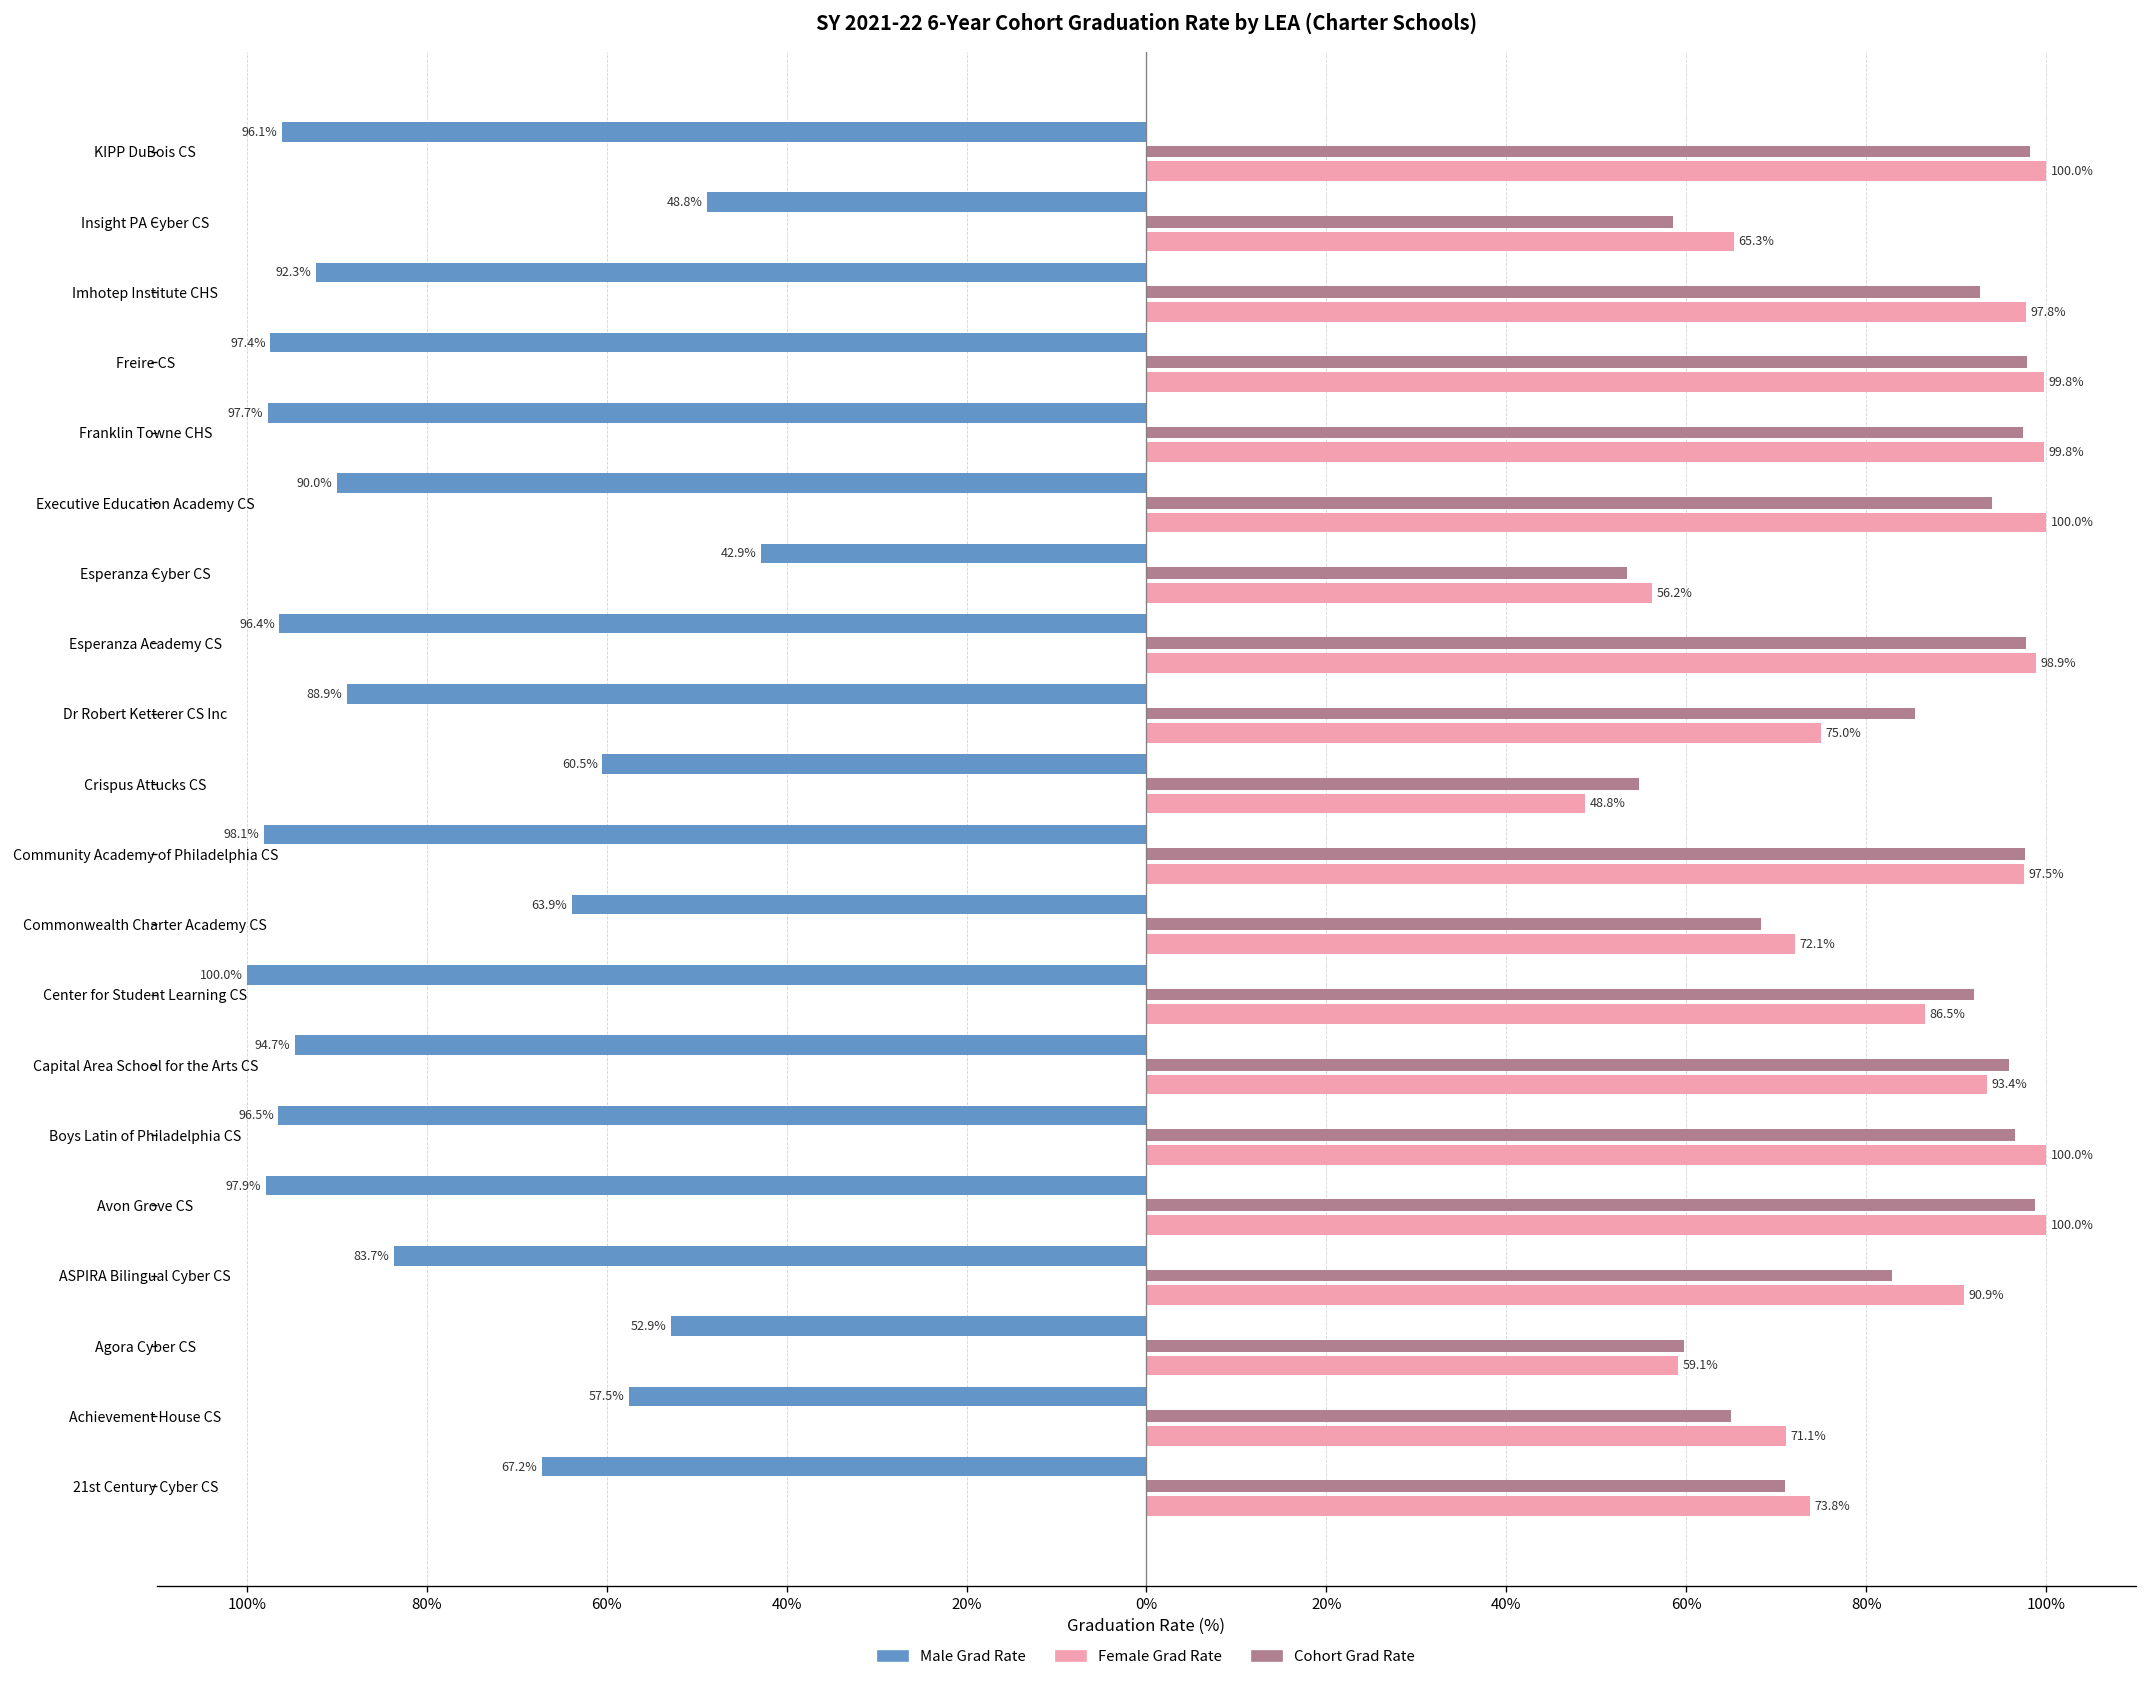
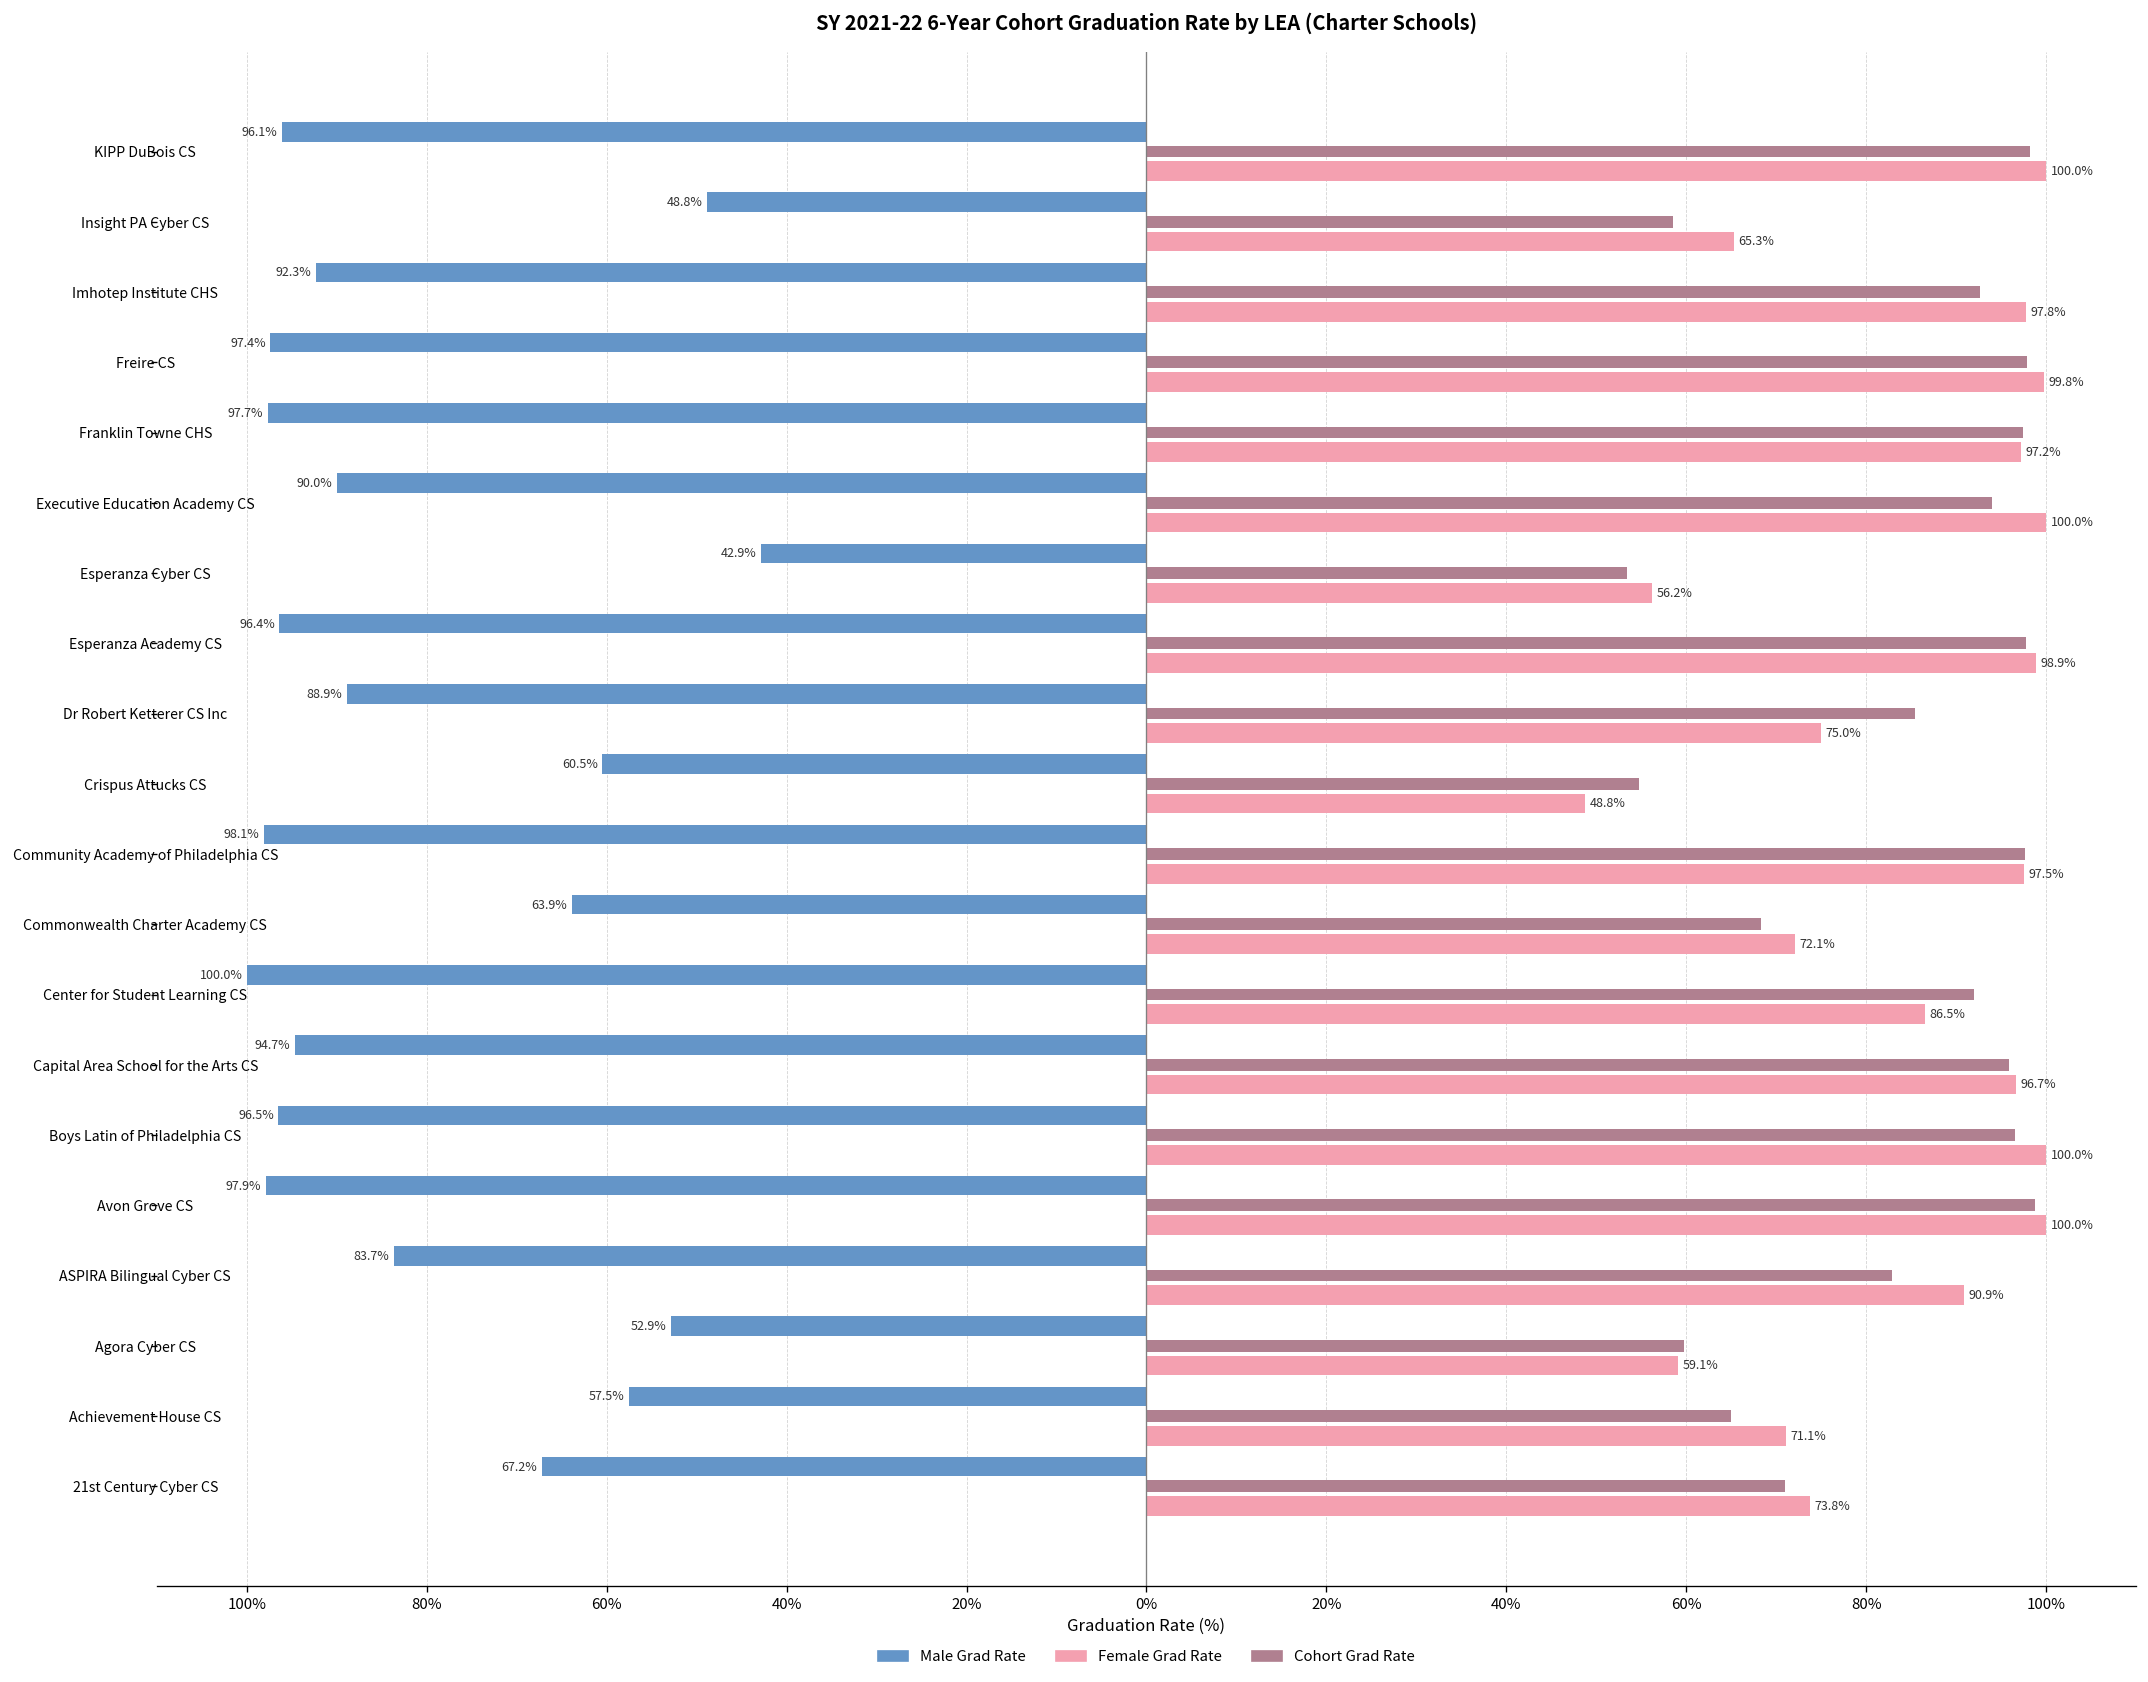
  {
    "Female Grad Rate": {
      "KIPP DuBois CS": "100.0%",
      "Insight PA Cyber CS": "65.3%",
      "Imhotep Institute CHS": "97.8%",
      "Freire CS": "99.8%",
-     "Franklin Towne CHS": "99.8%",
+     "Franklin Towne CHS": "97.2%",
      "Executive Education Academy CS": "100.0%",
      "Esperanza Cyber CS": "56.2%",
      "Esperanza Academy CS": "98.9%",
      "Dr Robert Ketterer CS Inc": "75.0%",
      "Crispus Attucks CS": "48.8%",
      "Community Academy of Philadelphia CS": "97.5%",
      "Commonwealth Charter Academy CS": "72.1%",
      "Center for Student Learning CS": "86.5%",
-     "Capital Area School for the Arts CS": "93.4%",
+     "Capital Area School for the Arts CS": "96.7%",
      "Boys Latin of Philadelphia CS": "100.0%",
      "Avon Grove CS": "100.0%",
      "ASPIRA Bilingual Cyber CS": "90.9%",
      "Agora Cyber CS": "59.1%",
      "Achievement House CS": "71.1%",
      "21st Century Cyber CS": "73.8%"
    }
  }
